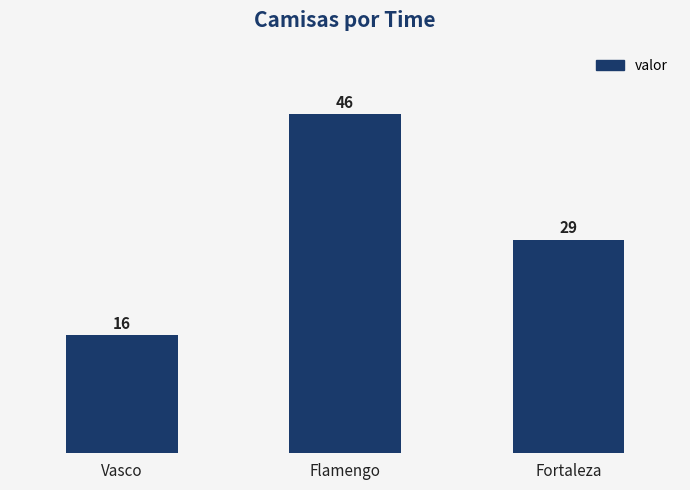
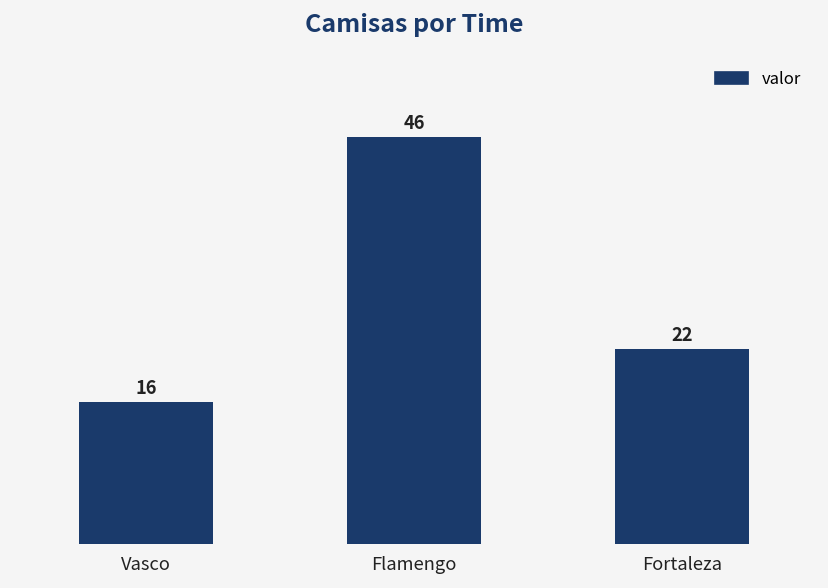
  {
    "Vasco": 16,
    "Flamengo": 46,
-   "Fortaleza": 29
+   "Fortaleza": 22
  }
